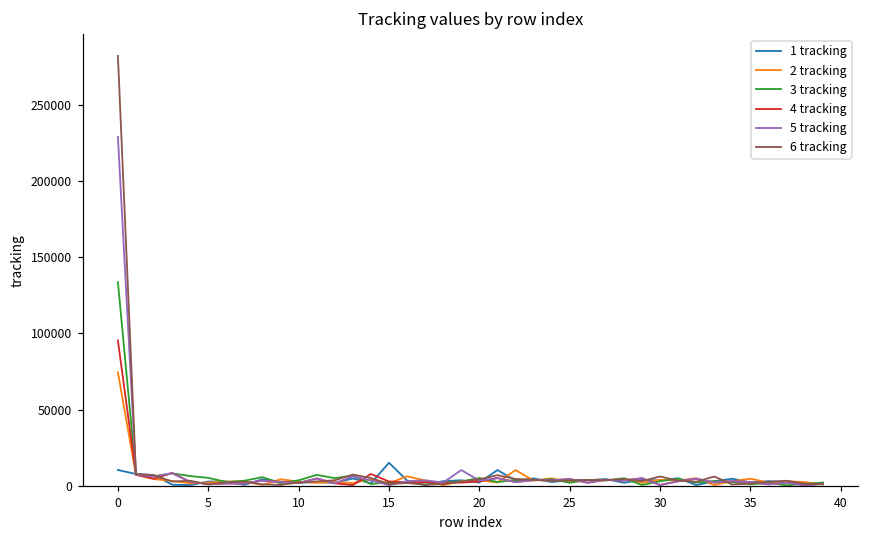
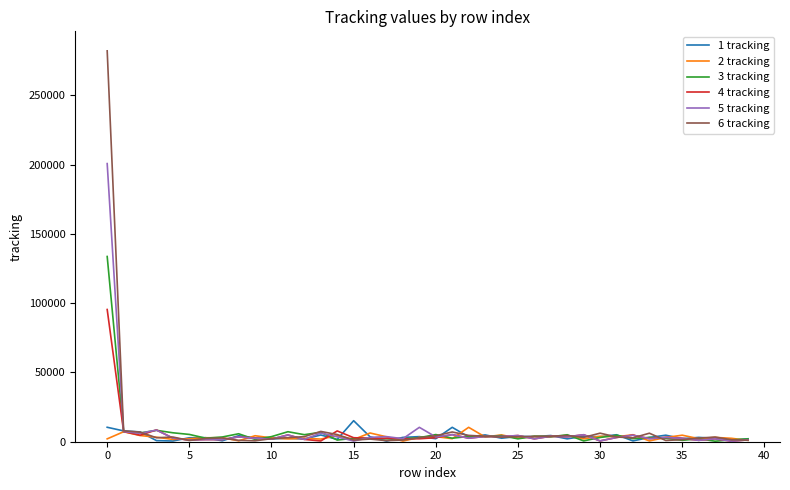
  {
    "1 tracking": {
      "0": 10000,
      "15": 15000
    },
    "2 tracking": {
-     "0": 74000,
+     "0": 2000,
      "35": 5000
    },
    "3 tracking": {
      "0": 134000,
      "5": 5000
    },
    "4 tracking": {
      "0": 95000
    },
    "5 tracking": {
-     "0": 229000
+     "0": 201000
    },
    "6 tracking": {
      "0": 282000,
      "30": 6000
    }
  }
